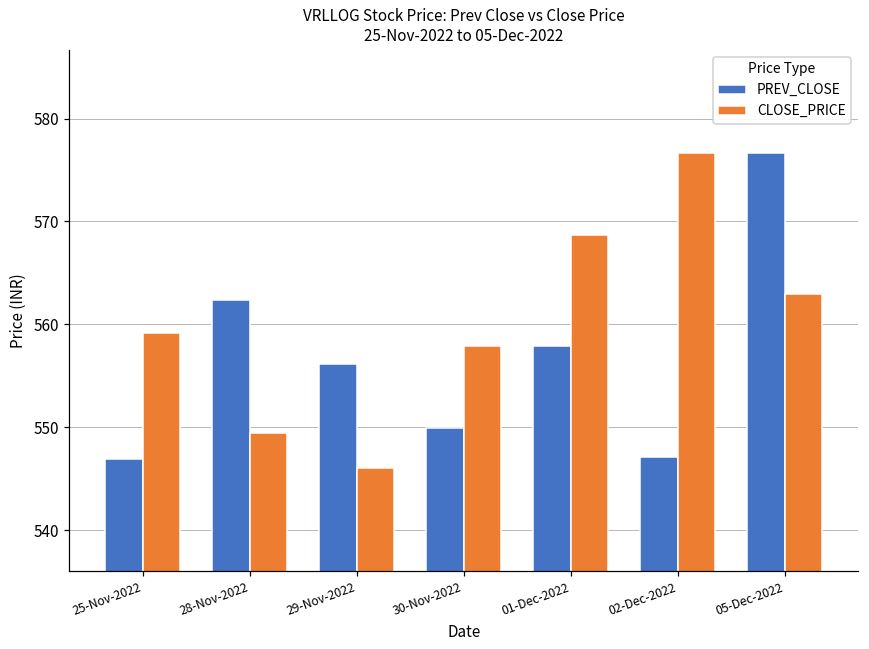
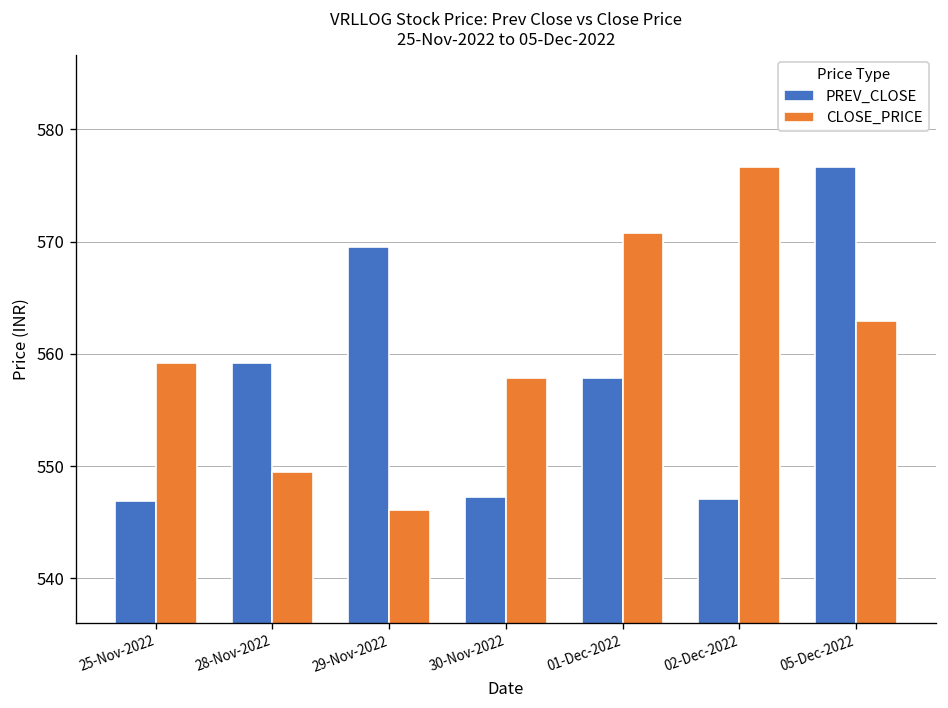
  {
    "PREV_CLOSE": {
      "25-Nov-2022": 547,
-     "28-Nov-2022": 562,
-     "29-Nov-2022": 556,
-     "30-Nov-2022": 550,
+     "28-Nov-2022": 559,
+     "29-Nov-2022": 570,
+     "30-Nov-2022": 547,
      "01-Dec-2022": 558,
      "02-Dec-2022": 547,
      "05-Dec-2022": 577
    },
    "CLOSE_PRICE": {
      "25-Nov-2022": 559,
      "28-Nov-2022": 549,
      "29-Nov-2022": 546,
      "30-Nov-2022": 558,
-     "01-Dec-2022": 569,
+     "01-Dec-2022": 571,
      "02-Dec-2022": 577,
      "05-Dec-2022": 563
    }
  }
